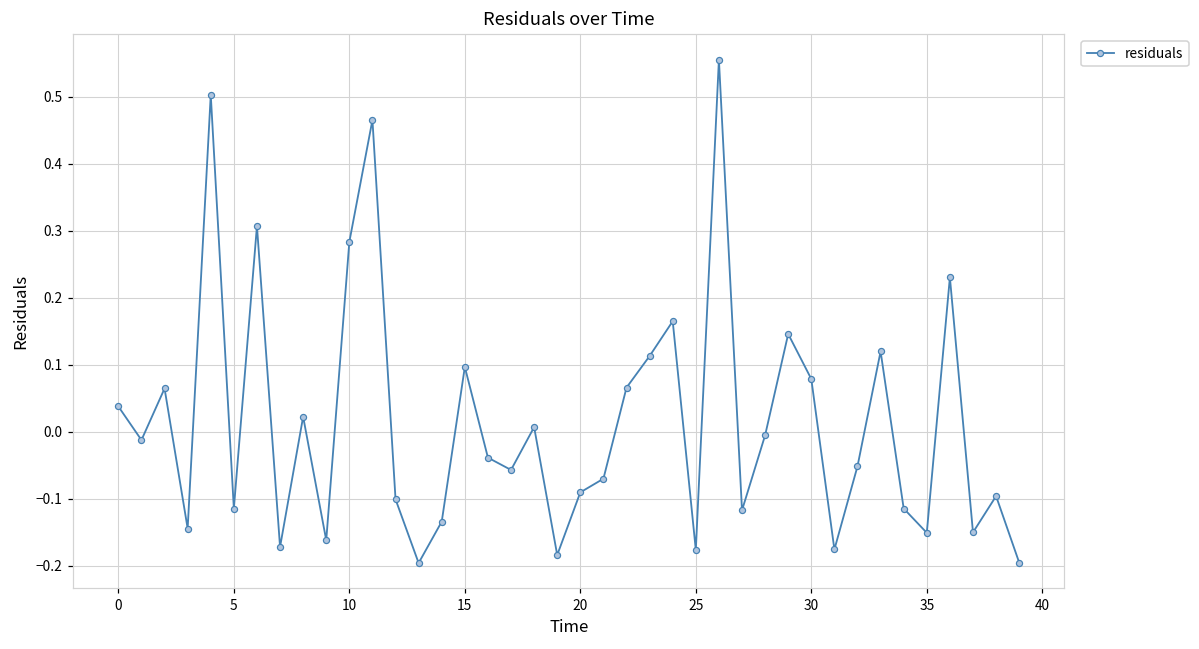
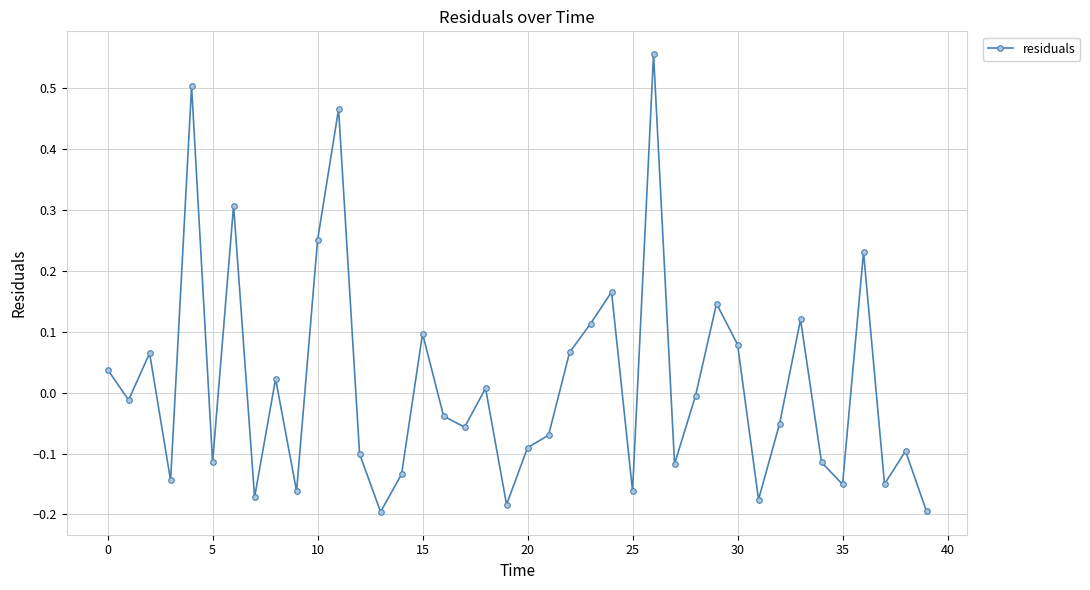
  {
    "0": 0.04,
    "5": -0.11,
-   "10": 0.28,
+   "10": 0.25,
    "15": 0.10,
    "20": -0.09,
-   "25": -0.18,
+   "25": -0.16,
    "30": 0.08,
    "35": -0.15
  }
